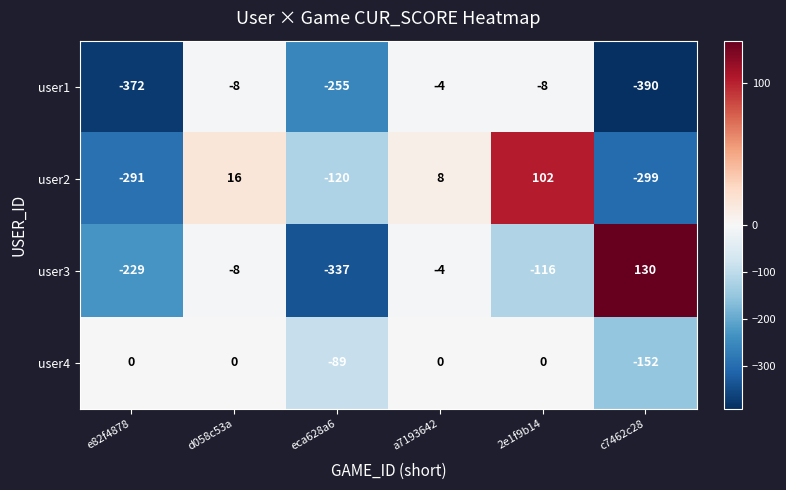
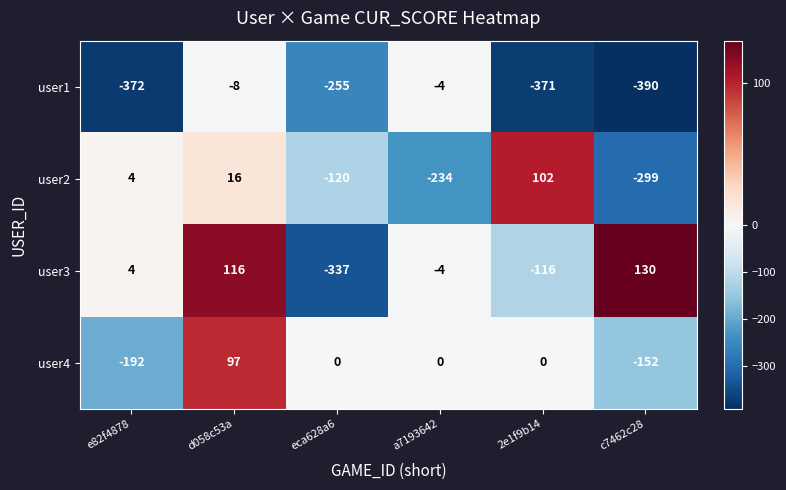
  {
    "user1": {
      "e82f4878": -372,
      "d058c53a": -8,
      "eca628a6": -255,
      "a7193642": -4,
-     "2e1f9b14": -8,
+     "2e1f9b14": -371,
      "c7462c28": -390
    },
    "user2": {
-     "e82f4878": -291,
+     "e82f4878": 4,
      "d058c53a": 16,
      "eca628a6": -120,
-     "a7193642": 8,
+     "a7193642": -234,
      "2e1f9b14": 102,
      "c7462c28": -299
    },
    "user3": {
-     "e82f4878": -229,
-     "d058c53a": -8,
+     "e82f4878": 4,
+     "d058c53a": 116,
      "eca628a6": -337,
      "a7193642": -4,
      "2e1f9b14": -116,
      "c7462c28": 130
    },
    "user4": {
-     "e82f4878": 0,
-     "d058c53a": 0,
-     "eca628a6": -89,
+     "e82f4878": -192,
+     "d058c53a": 97,
+     "eca628a6": 0,
      "a7193642": 0,
      "2e1f9b14": 0,
      "c7462c28": -152
    }
  }
